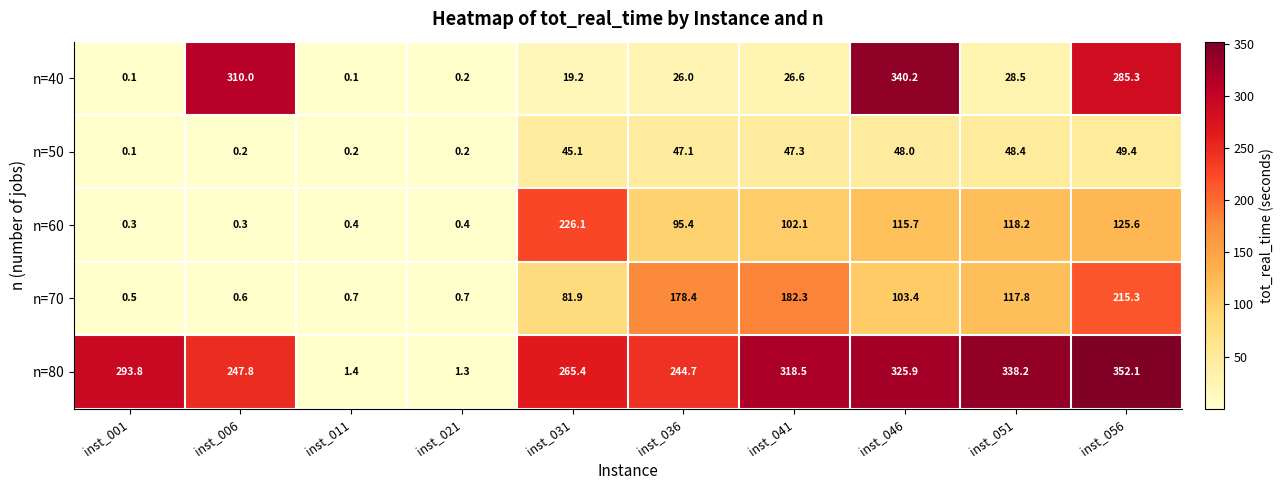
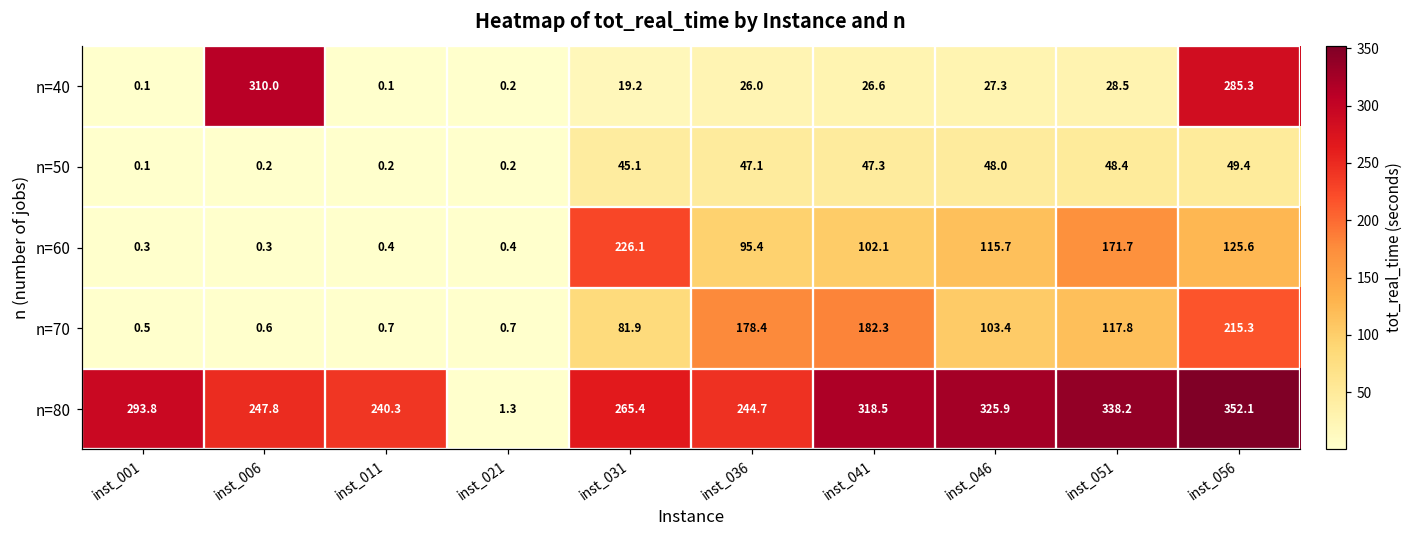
  {
    "n=40": {
      "inst_001": 0.1,
      "inst_006": 310.0,
      "inst_011": 0.1,
      "inst_021": 0.2,
      "inst_031": 19.2,
      "inst_036": 26.0,
      "inst_041": 26.6,
-     "inst_046": 340.2,
+     "inst_046": 27.3,
      "inst_051": 28.5,
      "inst_056": 285.3
    },
    "n=50": {
      "inst_001": 0.1,
      "inst_006": 0.2,
      "inst_011": 0.2,
      "inst_021": 0.2,
      "inst_031": 45.1,
      "inst_036": 47.1,
      "inst_041": 47.3,
      "inst_046": 48.0,
      "inst_051": 48.4,
      "inst_056": 49.4
    },
    "n=60": {
      "inst_001": 0.3,
      "inst_006": 0.3,
      "inst_011": 0.4,
      "inst_021": 0.4,
      "inst_031": 226.1,
      "inst_036": 95.4,
      "inst_041": 102.1,
      "inst_046": 115.7,
-     "inst_051": 118.2,
+     "inst_051": 171.7,
      "inst_056": 125.6
    },
    "n=70": {
      "inst_001": 0.5,
      "inst_006": 0.6,
      "inst_011": 0.7,
      "inst_021": 0.7,
      "inst_031": 81.9,
      "inst_036": 178.4,
      "inst_041": 182.3,
      "inst_046": 103.4,
      "inst_051": 117.8,
      "inst_056": 215.3
    },
    "n=80": {
      "inst_001": 293.8,
      "inst_006": 247.8,
-     "inst_011": 1.4,
+     "inst_011": 240.3,
      "inst_021": 1.3,
      "inst_031": 265.4,
      "inst_036": 244.7,
      "inst_041": 318.5,
      "inst_046": 325.9,
      "inst_051": 338.2,
      "inst_056": 352.1
    }
  }
